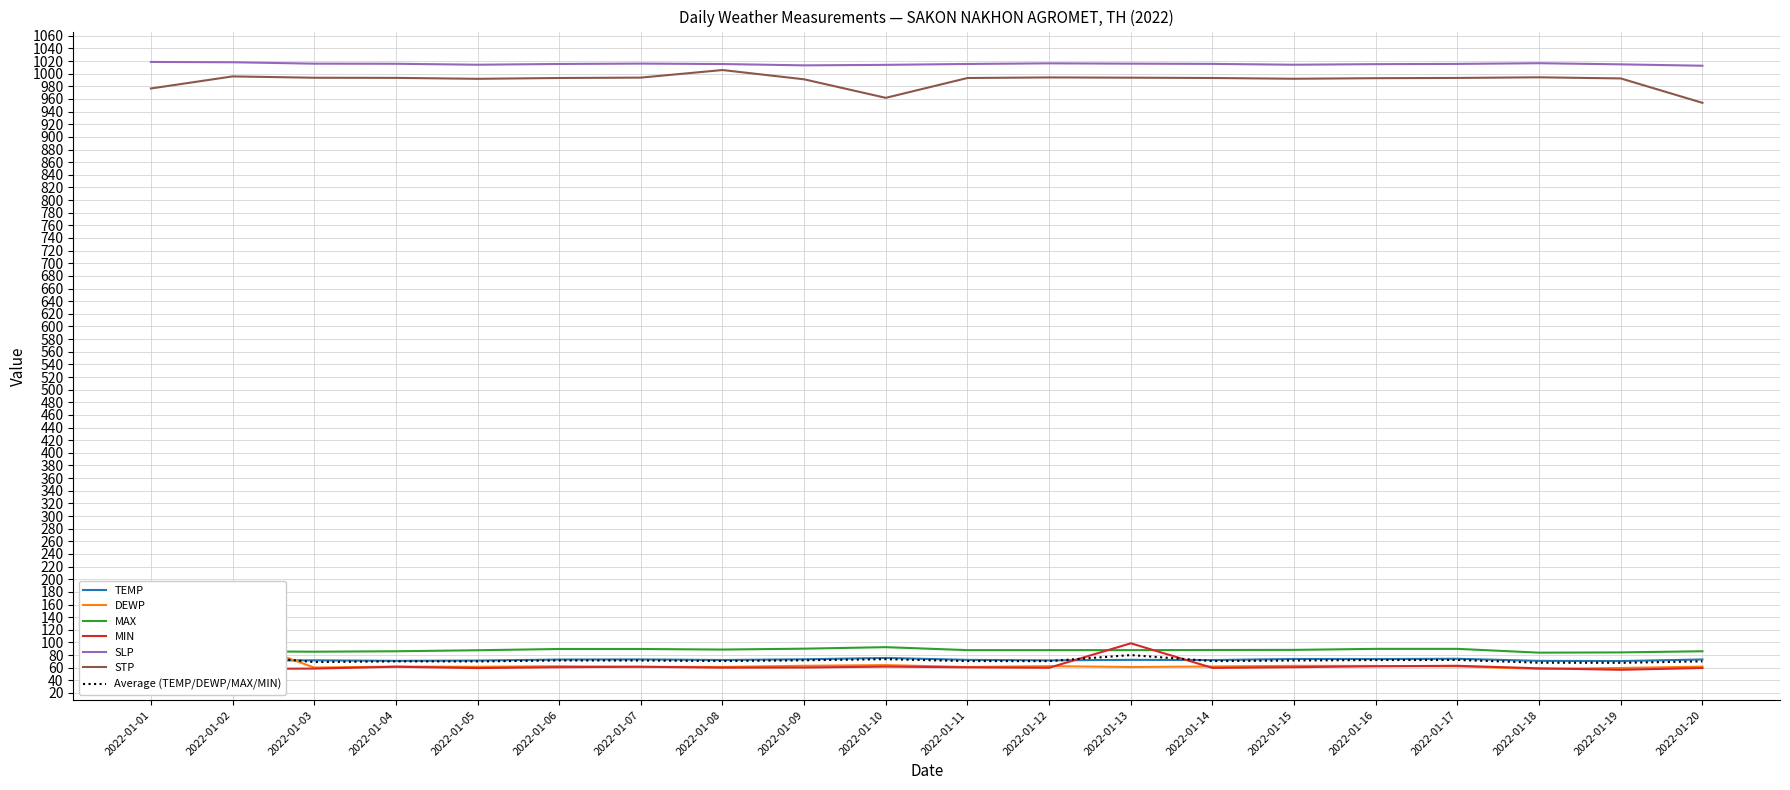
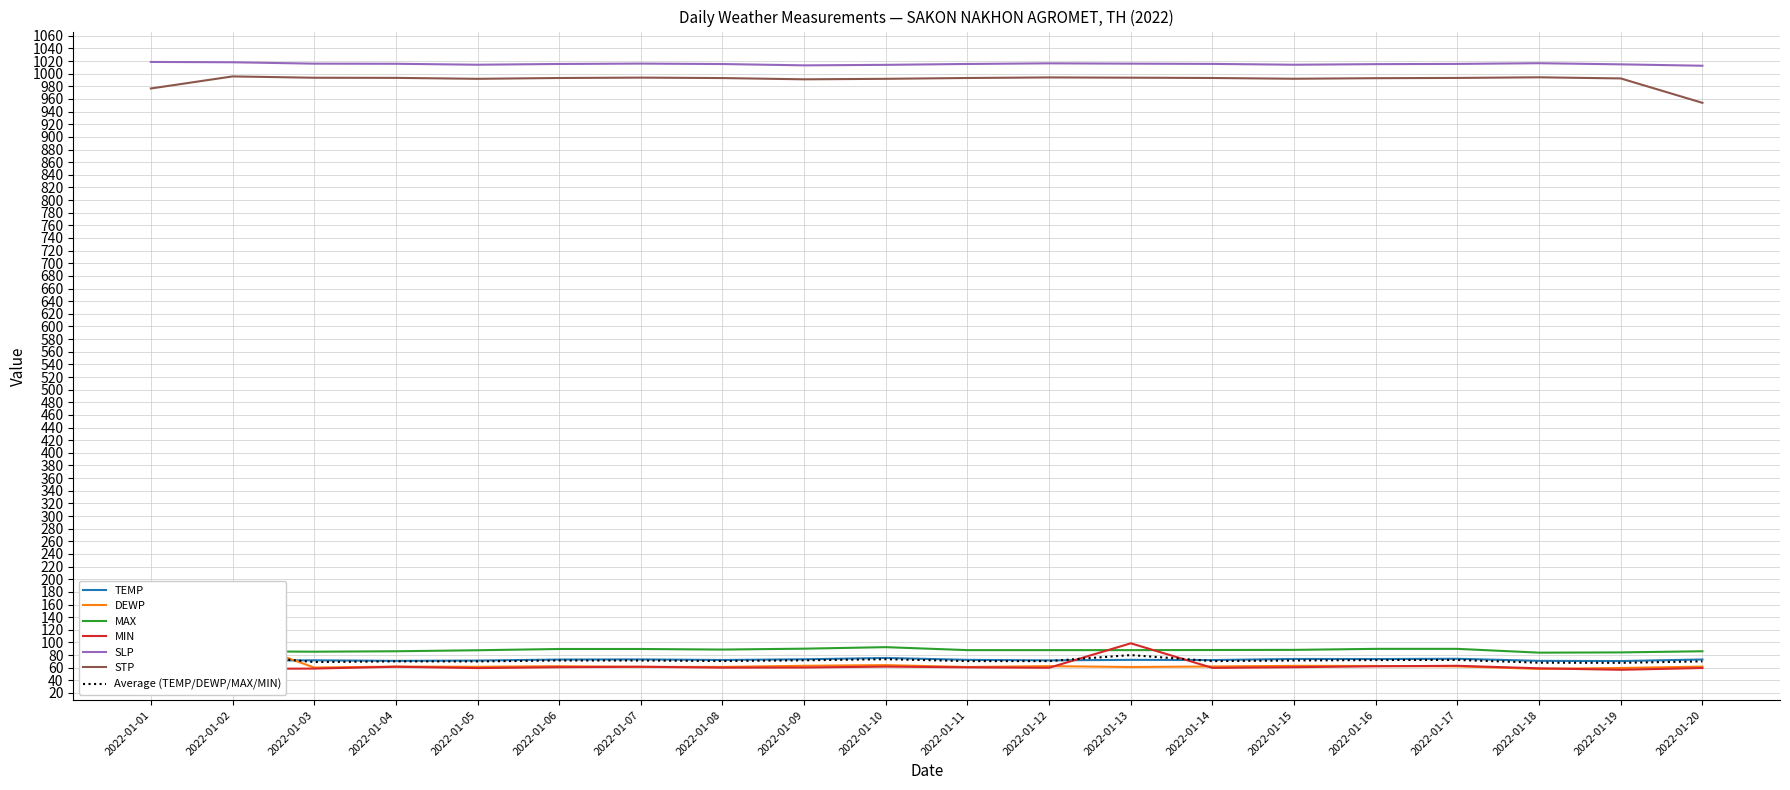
  {
    "TEMP": {
      "2022-01-13": 70
    },
    "DEWP": {
      "2022-01-13": 60
    },
    "MAX": {
      "2022-01-03": 90,
      "2022-01-04": 90,
      "2022-01-05": 90,
      "2022-01-06": 90,
      "2022-01-07": 90,
      "2022-01-08": 90,
      "2022-01-09": 90,
      "2022-01-10": 90,
      "2022-01-11": 90,
      "2022-01-12": 90,
      "2022-01-13": 90,
      "2022-01-14": 90,
      "2022-01-15": 90,
      "2022-01-16": 90,
      "2022-01-17": 90,
      "2022-01-18": 80,
      "2022-01-19": 80,
      "2022-01-20": 90
    },
    "MIN": {
      "2022-01-13": 100
    },
    "SLP": {
      "2022-01-01": 1020,
      "2022-01-02": 1020,
      "2022-01-03": 1020,
      "2022-01-04": 1020,
      "2022-01-05": 1010,
      "2022-01-06": 1020,
      "2022-01-07": 1020,
      "2022-01-08": 1020,
      "2022-01-09": 1010,
      "2022-01-10": 1010,
      "2022-01-11": 1020,
      "2022-01-12": 1020,
      "2022-01-13": 1020,
      "2022-01-14": 1020,
      "2022-01-15": 1010,
      "2022-01-16": 1020,
      "2022-01-17": 1020,
      "2022-01-18": 1020,
      "2022-01-19": 1010,
      "2022-01-20": 1010
    },
    "STP": {
      "2022-01-01": 980,
      "2022-01-02": 1000,
      "2022-01-03": 990,
      "2022-01-04": 990,
      "2022-01-05": 990,
      "2022-01-06": 990,
      "2022-01-07": 990,
-     "2022-01-08": 1010,
+     "2022-01-08": 990,
      "2022-01-09": 990,
-     "2022-01-10": 960,
+     "2022-01-10": 990,
      "2022-01-11": 990,
      "2022-01-12": 990,
      "2022-01-13": 990,
      "2022-01-14": 990,
      "2022-01-15": 990,
      "2022-01-16": 990,
      "2022-01-17": 990,
      "2022-01-18": 990,
      "2022-01-19": 990,
      "2022-01-20": 950
    },
    "Average (TEMP/DEWP/MAX/MIN)": {
      "2022-01-13": 80
    }
  }
